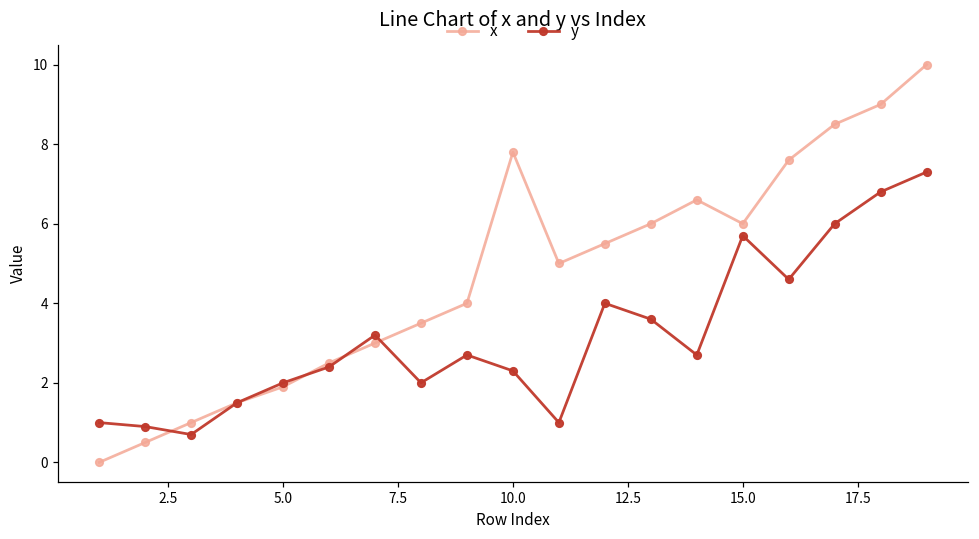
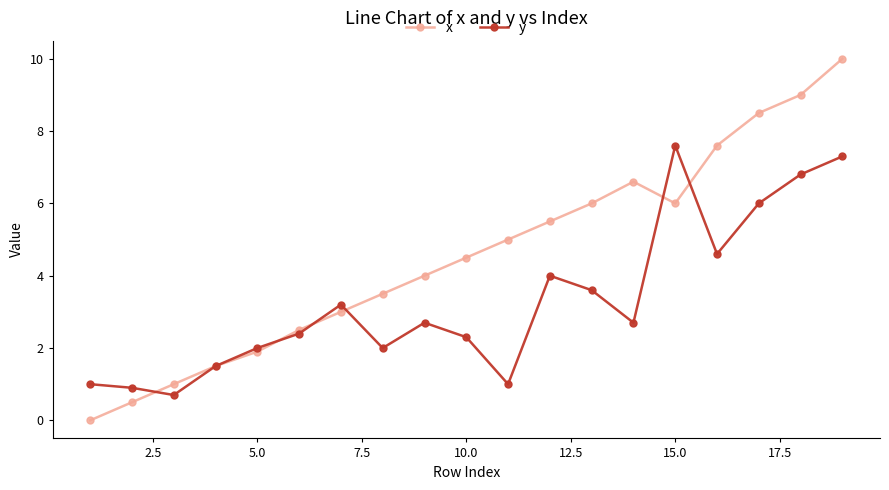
  {
    "x": {
      "5.0": 1.9,
-     "10.0": 7.8,
+     "10.0": 4.5,
      "15.0": 6.0
    },
    "y": {
      "5.0": 2.0,
      "10.0": 2.3,
-     "15.0": 5.7
+     "15.0": 7.6
    }
  }
